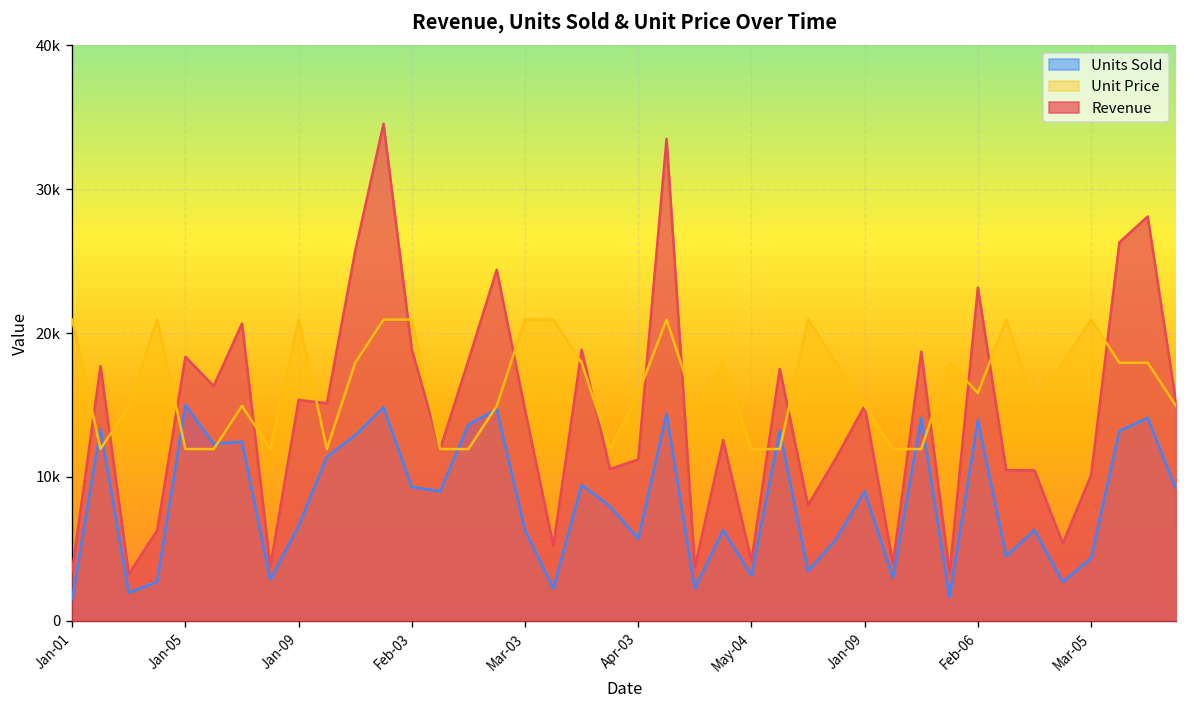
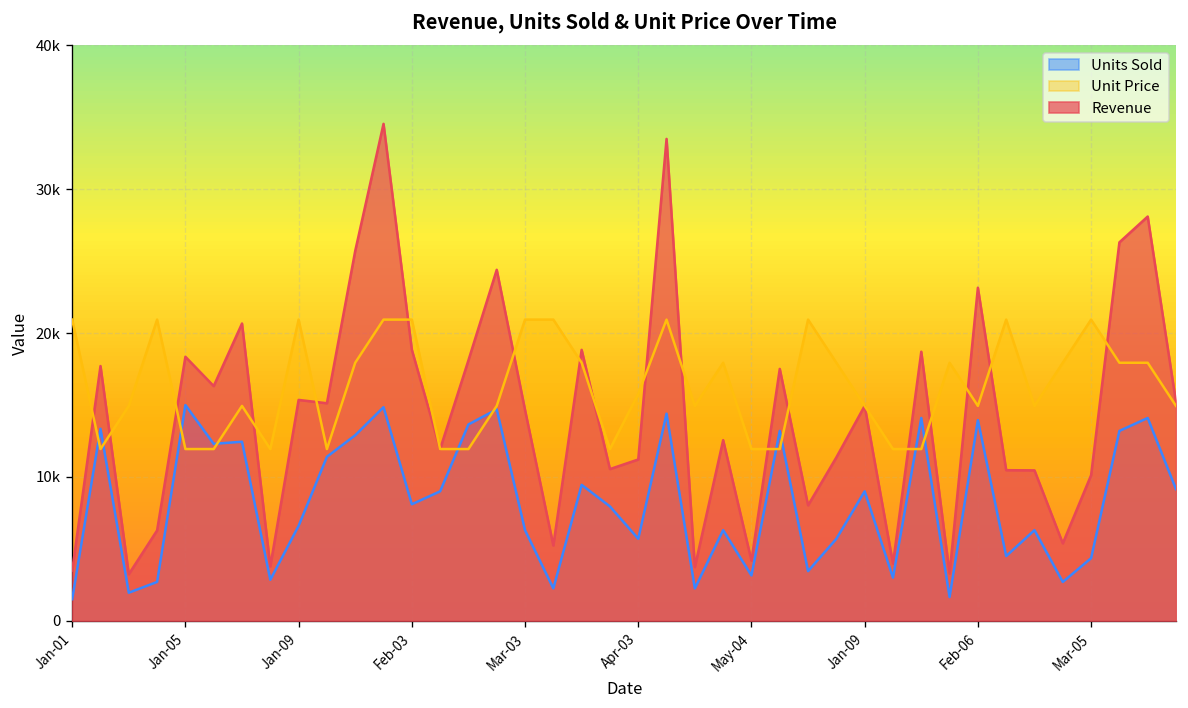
  {
    "Units Sold": {
      "Jan-01": 1500,
      "Jan-05": 15000,
-     "Feb-03": 9300,
+     "Feb-03": 8100,
      "Mar-03": 6300,
      "Apr-03": 5700,
      "May-04": 3200,
      "Feb-06": 14000,
      "Mar-05": 4400
    },
    "Unit Price": {
      "Jan-01": 20900,
      "Jan-05": 11900,
      "Feb-03": 20900,
      "Mar-03": 20900,
      "Apr-03": 15800,
      "May-04": 11900,
-     "Feb-06": 15800,
+     "Feb-06": 14900,
      "Mar-05": 20900
    },
    "Revenue": {
      "Jan-01": 3500,
      "Jan-05": 18400,
      "Feb-03": 18800,
      "Mar-03": 14700,
      "Apr-03": 11200,
      "May-04": 4200,
      "Feb-06": 23200,
      "Mar-05": 10100
    }
  }
